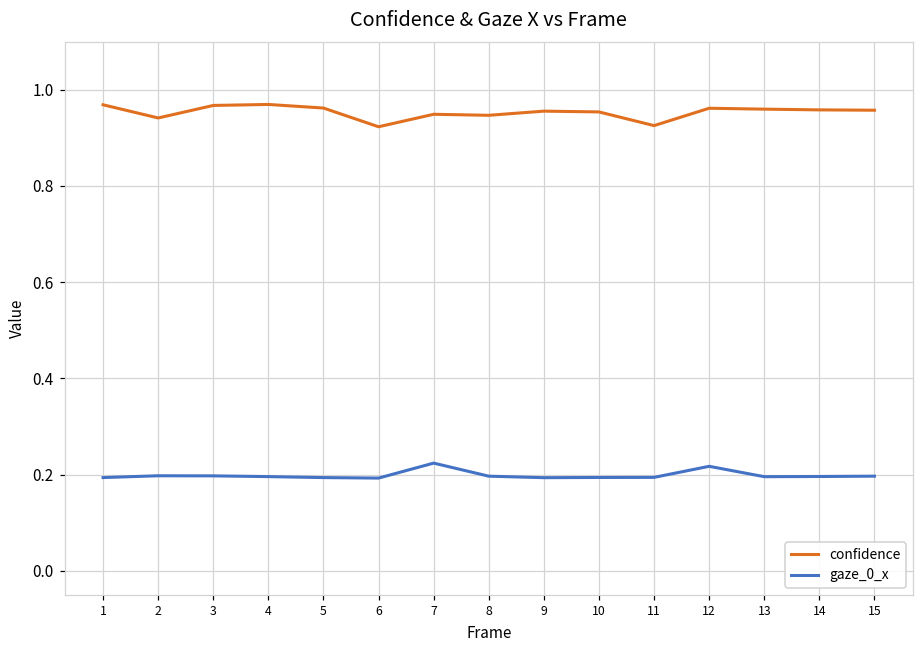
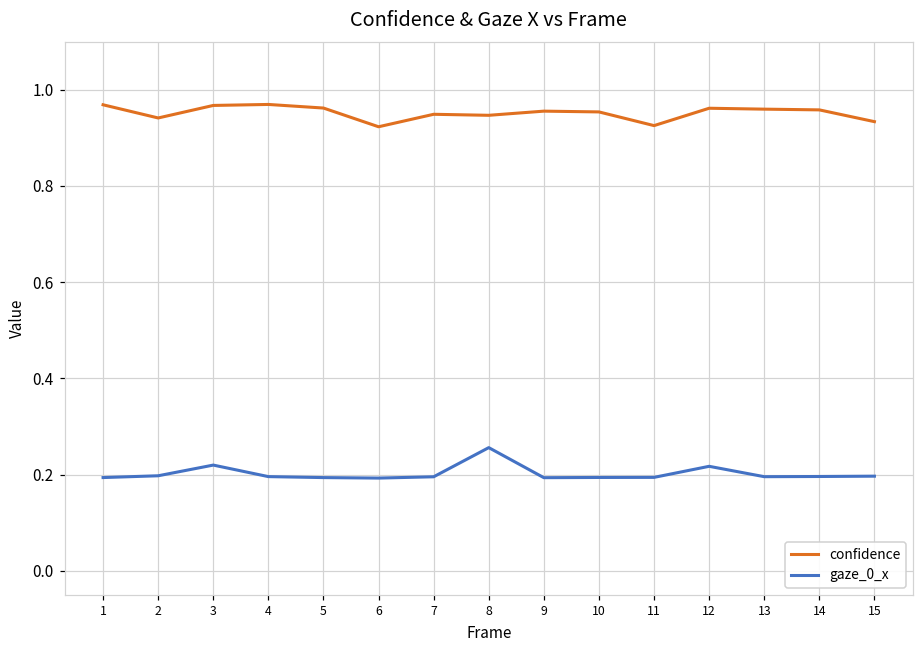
  {
    "confidence": {
      "1": 0.97,
      "2": 0.94,
      "3": 0.97,
      "4": 0.97,
      "5": 0.96,
      "6": 0.92,
      "7": 0.95,
      "8": 0.95,
      "9": 0.96,
      "10": 0.95,
      "11": 0.93,
      "12": 0.96,
      "13": 0.96,
      "14": 0.96,
-     "15": 0.96
+     "15": 0.93
    },
    "gaze_0_x": {
      "1": 0.19,
      "2": 0.20,
-     "3": 0.20,
+     "3": 0.22,
      "4": 0.20,
      "5": 0.19,
      "6": 0.19,
-     "7": 0.22,
-     "8": 0.20,
+     "7": 0.20,
+     "8": 0.26,
      "9": 0.19,
      "10": 0.19,
      "11": 0.19,
      "12": 0.22,
      "13": 0.20,
      "14": 0.20,
      "15": 0.20
    }
  }
